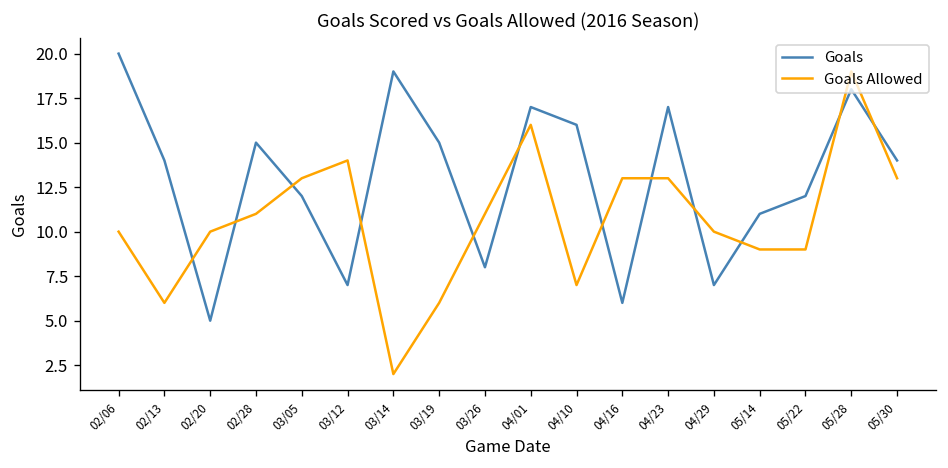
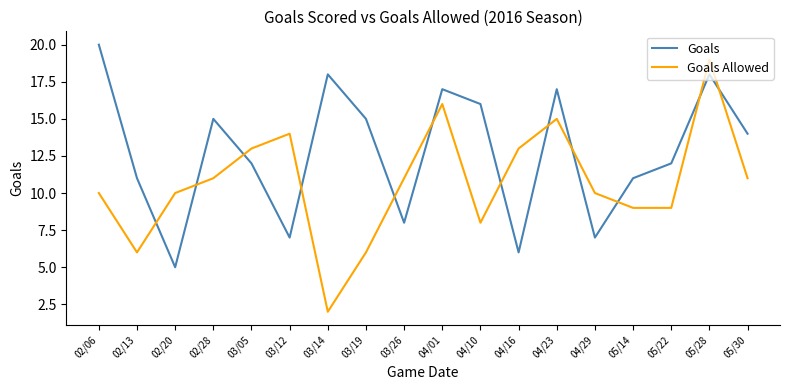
  {
    "Goals": {
      "02/06": 20,
-     "02/13": 14,
+     "02/13": 11,
      "02/20": 5,
      "02/28": 15,
      "03/05": 12,
      "03/12": 7,
-     "03/14": 19,
+     "03/14": 18,
      "03/19": 15,
      "03/26": 8,
      "04/01": 17,
      "04/10": 16,
      "04/16": 6,
      "04/23": 17,
      "04/29": 7,
      "05/14": 11,
      "05/22": 12,
      "05/30": 14
    },
    "Goals Allowed": {
      "02/06": 10,
      "02/13": 6,
      "02/20": 10,
      "02/28": 11,
      "03/05": 13,
      "03/12": 14,
      "03/14": 2,
      "03/19": 6,
      "03/26": 11,
      "04/01": 16,
-     "04/10": 7,
+     "04/10": 8,
      "04/16": 13,
-     "04/23": 13,
+     "04/23": 15,
      "04/29": 10,
      "05/14": 9,
      "05/22": 9,
-     "05/30": 13
+     "05/30": 11
    }
  }
